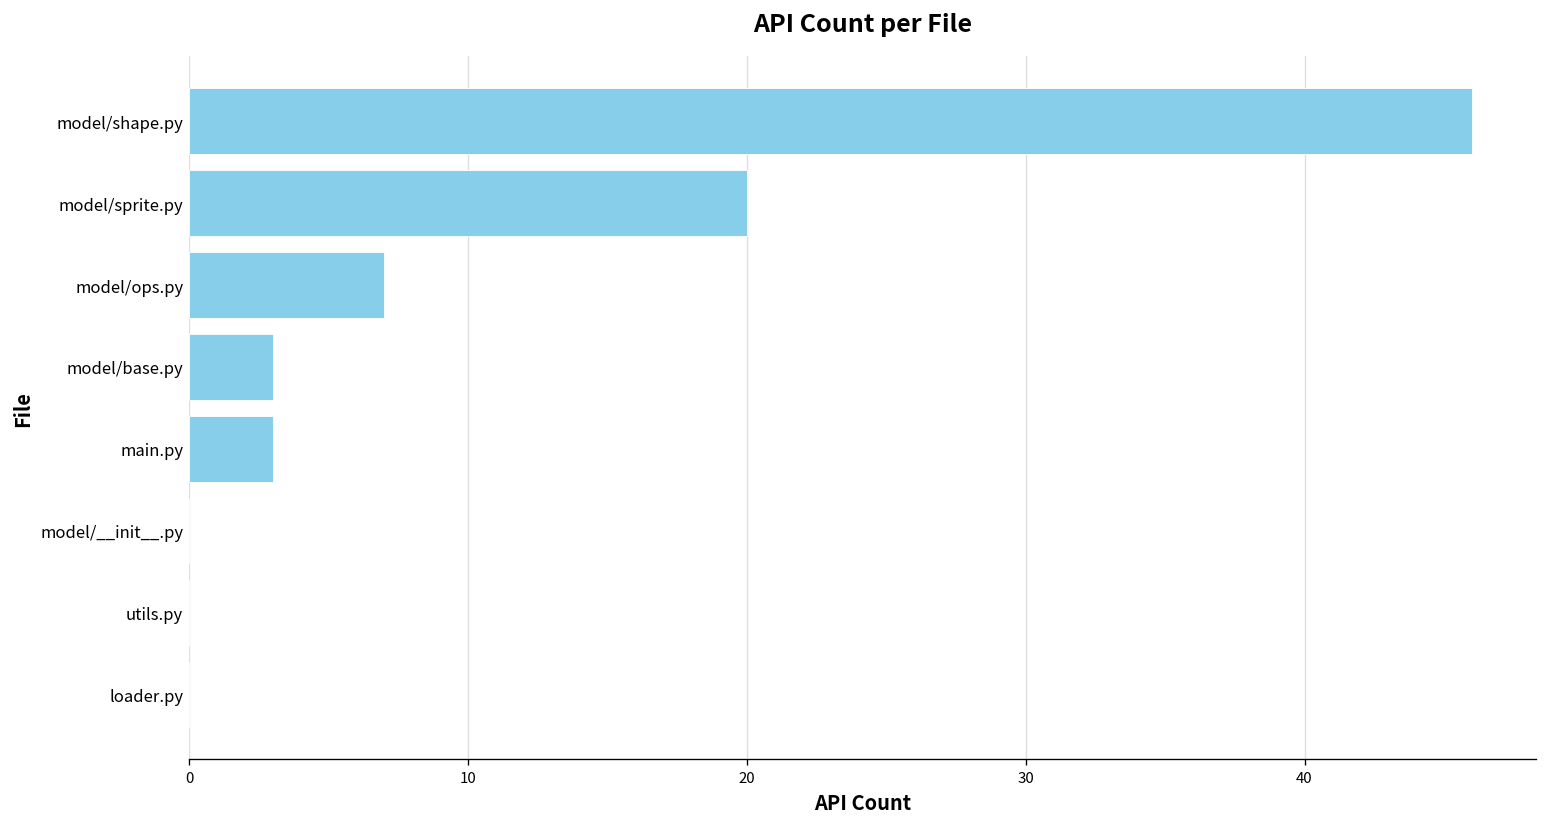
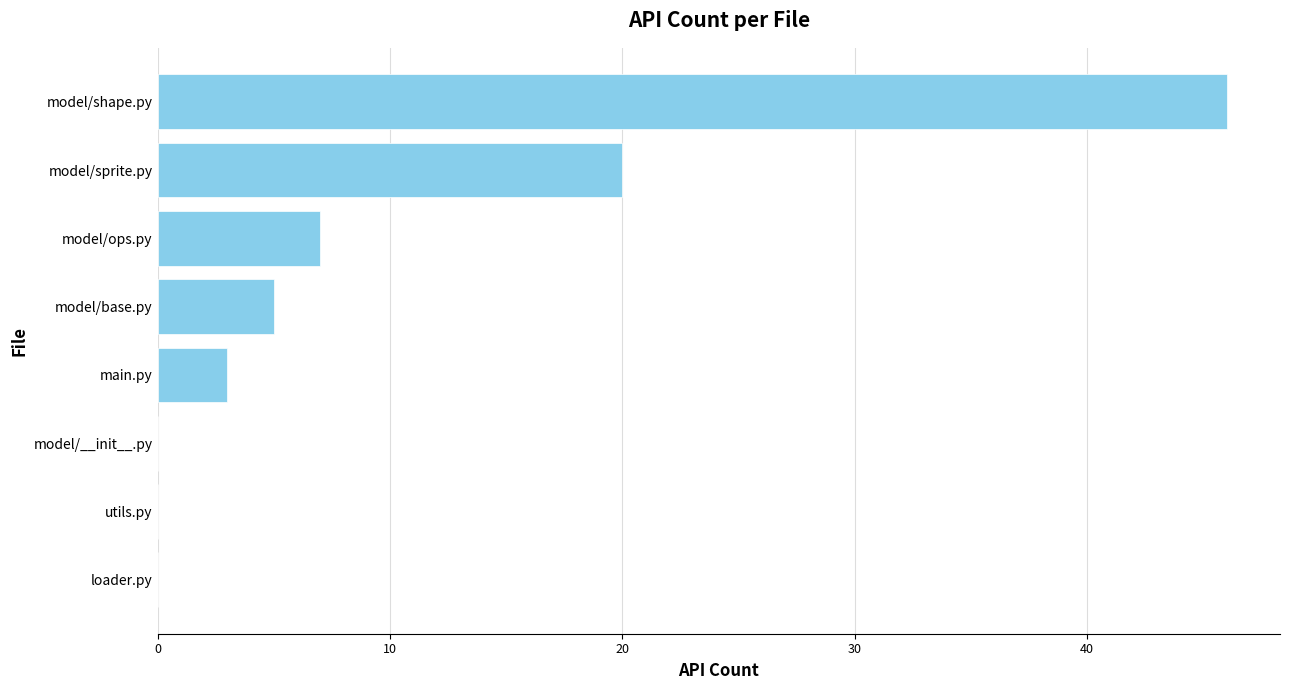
  {
    "model/shape.py": 46,
    "model/sprite.py": 20,
    "model/ops.py": 7,
-   "model/base.py": 3,
+   "model/base.py": 5,
    "main.py": 3,
    "model/__init__.py": 0,
    "utils.py": 0,
    "loader.py": 0
  }
